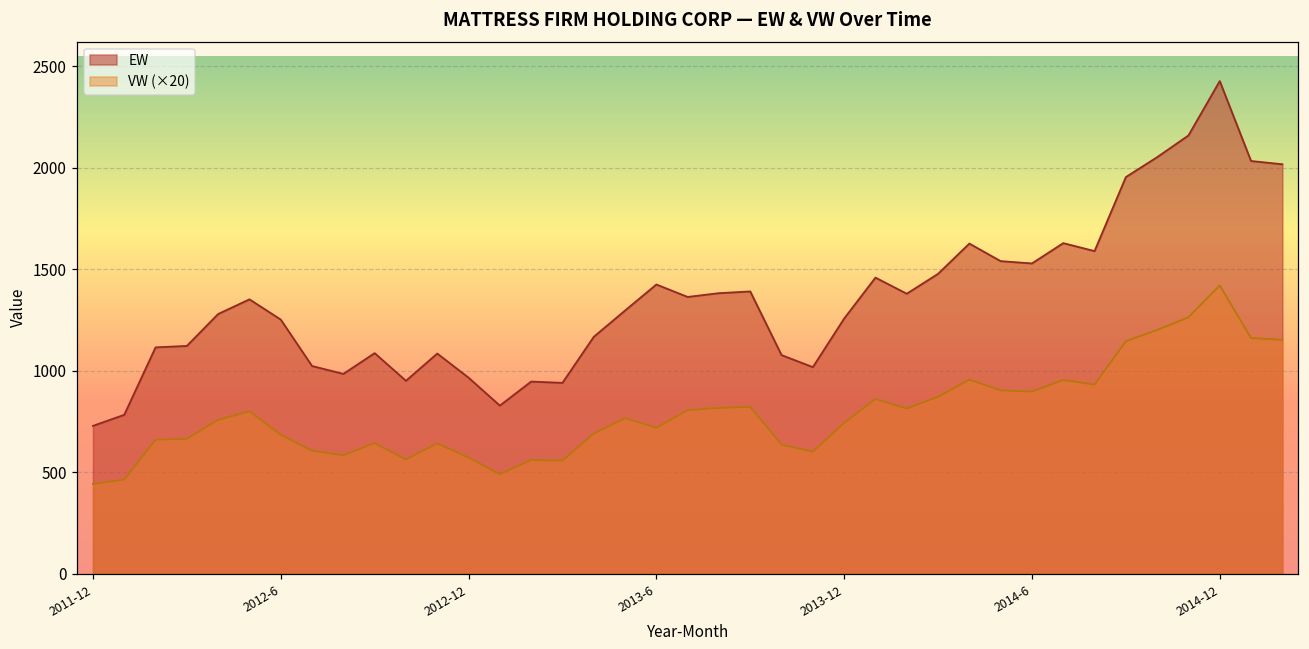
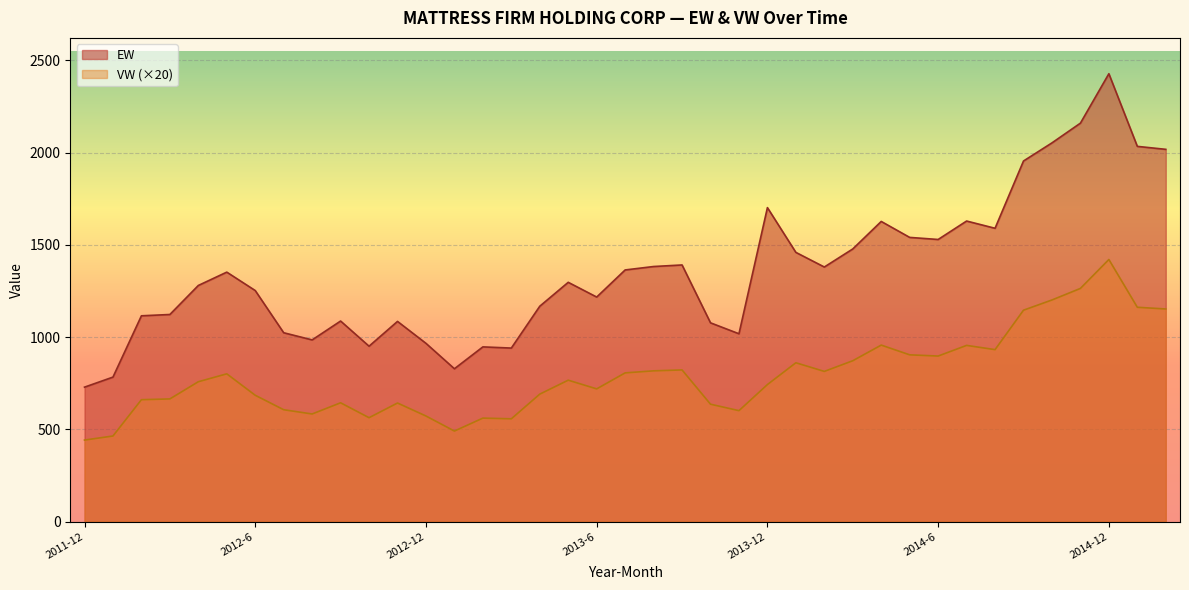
  {
    "EW": {
      "2011-12": 730,
      "2012-6": 1250,
      "2012-12": 970,
-     "2013-6": 1430,
-     "2013-12": 1260,
+     "2013-6": 1220,
+     "2013-12": 1700,
      "2014-6": 1530,
      "2014-12": 2430
    },
    "VW (×20)": {
      "2011-12": 440,
      "2012-6": 680,
      "2012-12": 570,
      "2013-6": 720,
      "2013-12": 740,
      "2014-6": 900,
      "2014-12": 1420
    }
  }
